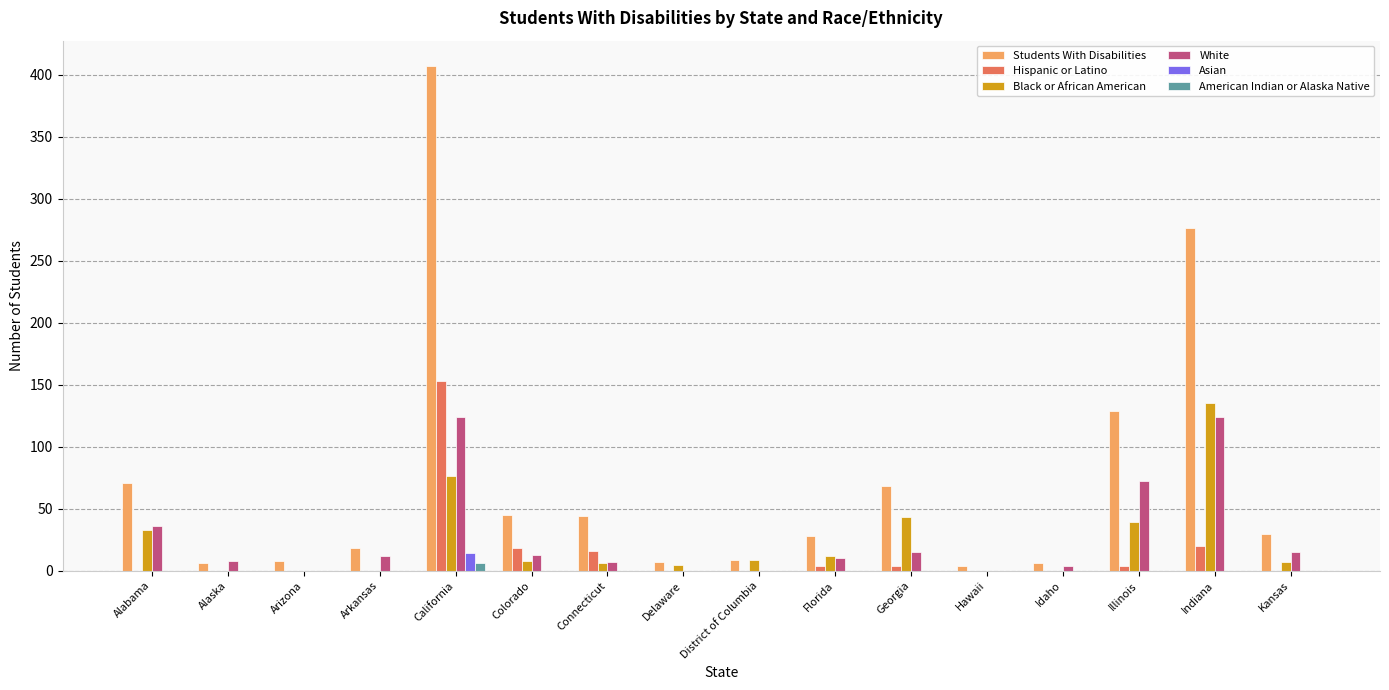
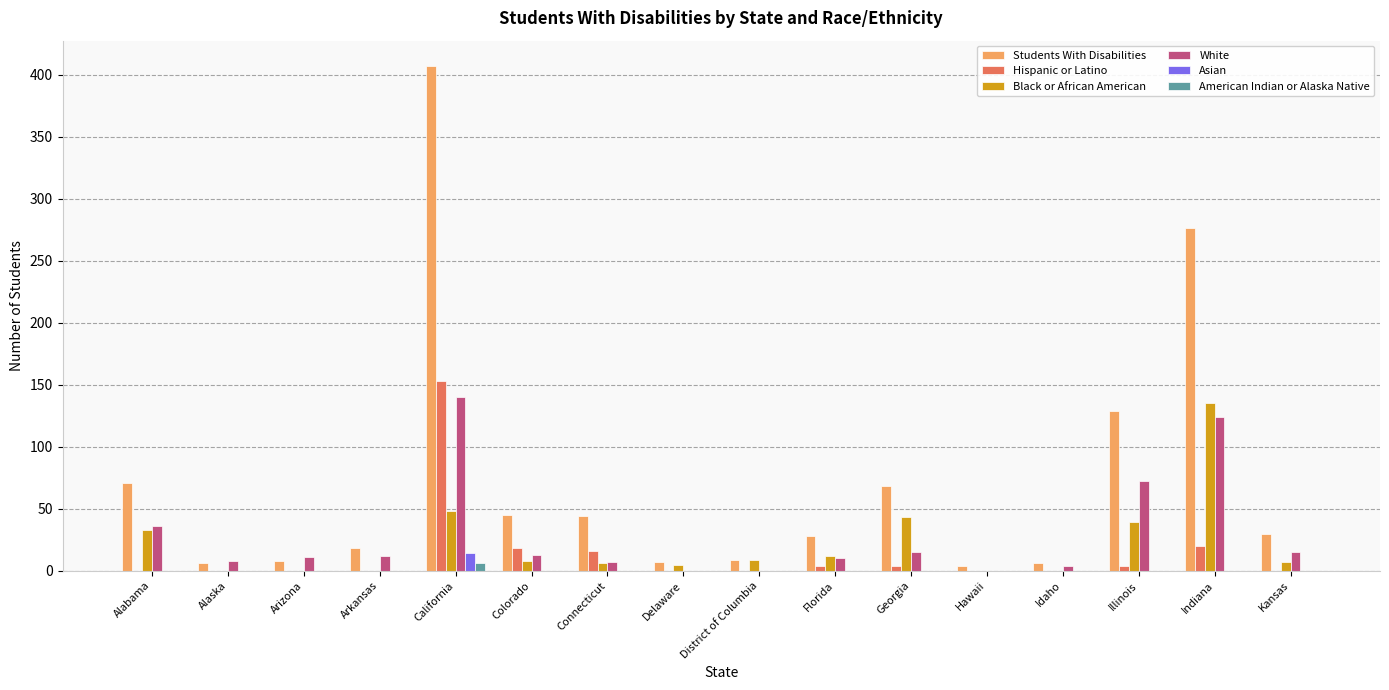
  {
    "Black or African American": {
      "Alabama": 33,
      "Alaska": 0,
      "Arizona": 0,
      "Arkansas": 0,
-     "California": 76,
+     "California": 48,
      "Colorado": 8,
      "Connecticut": 6,
      "Delaware": 5,
      "District of Columbia": 9,
      "Florida": 12,
      "Georgia": 43,
      "Hawaii": 0,
      "Idaho": 0,
      "Illinois": 39,
      "Indiana": 135,
      "Kansas": 7
    },
    "White": {
      "Alabama": 36,
      "Alaska": 8,
-     "Arizona": 0,
+     "Arizona": 11,
      "Arkansas": 12,
-     "California": 124,
+     "California": 140,
      "Colorado": 13,
      "Connecticut": 7,
      "Delaware": 0,
      "District of Columbia": 0,
      "Florida": 10,
      "Georgia": 15,
      "Hawaii": 0,
      "Idaho": 4,
      "Illinois": 72,
      "Indiana": 124,
      "Kansas": 15
    },
    "Asian": {
      "Alabama": 0,
      "Alaska": 0,
      "Arizona": 0,
      "Arkansas": 0,
      "California": 14,
      "Colorado": 0,
      "Connecticut": 0,
      "Delaware": 0,
      "District of Columbia": 0,
      "Florida": 0,
      "Georgia": 0,
      "Hawaii": 0,
      "Idaho": 0,
      "Illinois": 0,
      "Indiana": 0,
      "Kansas": 0
    },
    "American Indian or Alaska Native": {
      "Alabama": 0,
      "Alaska": 0,
      "Arizona": 0,
      "Arkansas": 0,
      "California": 6,
      "Colorado": 0,
      "Connecticut": 0,
      "Delaware": 0,
      "District of Columbia": 0,
      "Florida": 0,
      "Georgia": 0,
      "Hawaii": 0,
      "Idaho": 0,
      "Illinois": 0,
      "Indiana": 0,
      "Kansas": 0
    }
  }
